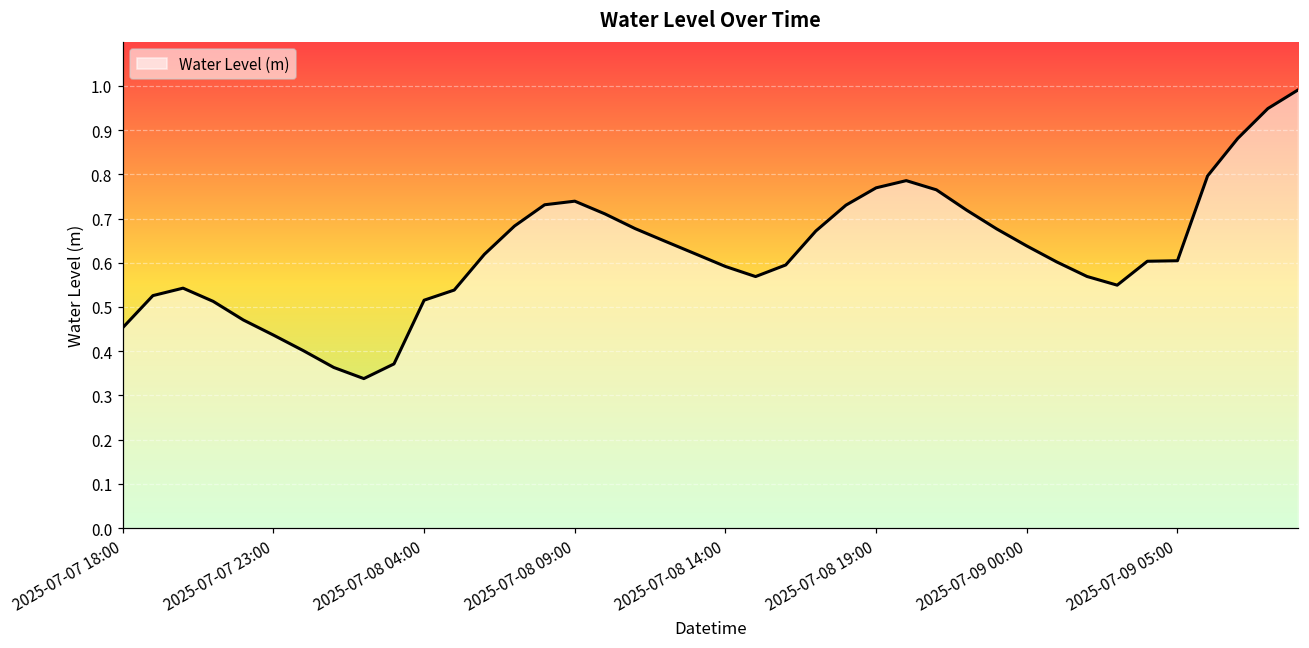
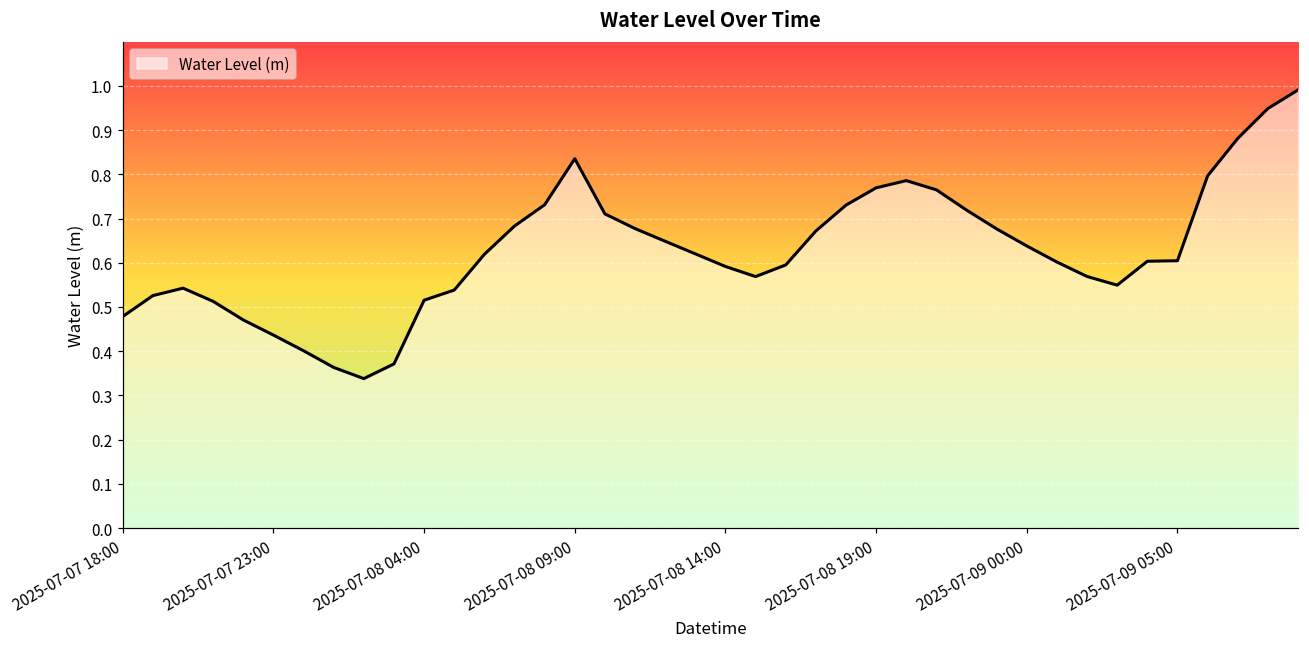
  {
-   "2025-07-07 18:00": 0.45,
+   "2025-07-07 18:00": 0.48,
    "2025-07-07 23:00": 0.44,
    "2025-07-08 04:00": 0.52,
-   "2025-07-08 09:00": 0.74,
+   "2025-07-08 09:00": 0.84,
    "2025-07-08 14:00": 0.59,
    "2025-07-08 19:00": 0.77,
    "2025-07-09 00:00": 0.64,
    "2025-07-09 05:00": 0.60
  }
